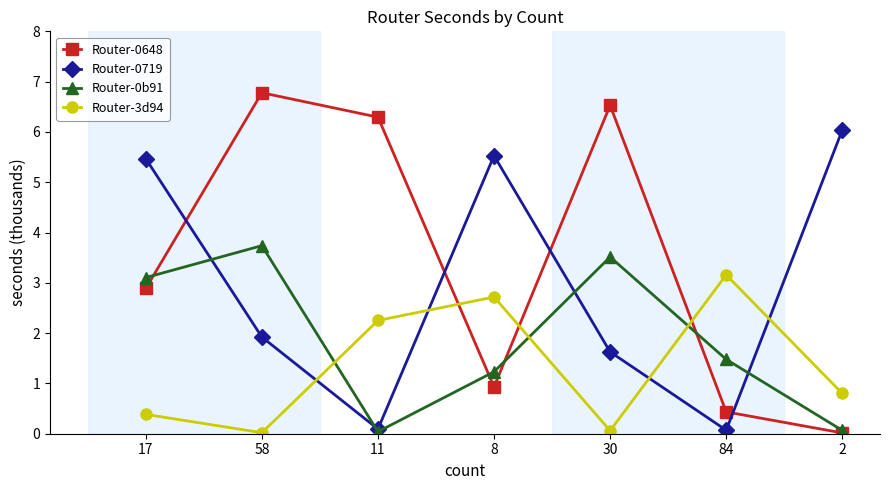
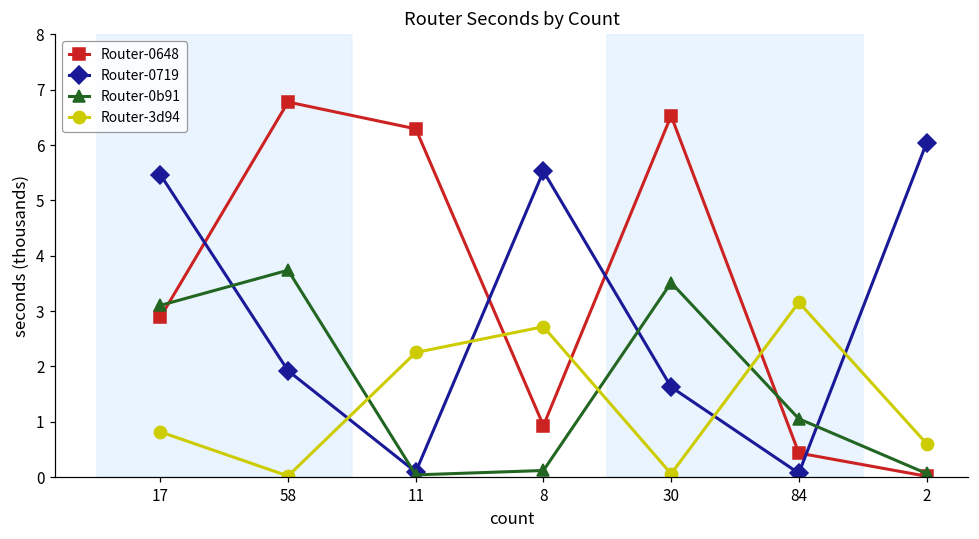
  {
    "Router-0648": {
      "17": 2.9,
      "58": 6.8,
      "11": 6.3,
      "8": 0.9,
      "30": 6.5,
      "84": 0.4
    },
    "Router-0719": {
      "17": 5.5,
      "58": 1.9,
      "11": 0.1,
      "8": 5.5,
      "30": 1.6,
      "84": 0.1,
      "2": 6.0
    },
    "Router-0b91": {
      "17": 3.1,
      "58": 3.7,
      "11": 0.0,
-     "8": 1.2,
+     "8": 0.1,
      "30": 3.5,
-     "84": 1.5
+     "84": 1.1
    },
    "Router-3d94": {
-     "17": 0.4,
+     "17": 0.8,
      "58": 0.0,
      "11": 2.3,
      "8": 2.7,
      "30": 0.1,
      "84": 3.2,
-     "2": 0.8
+     "2": 0.6
    }
  }
